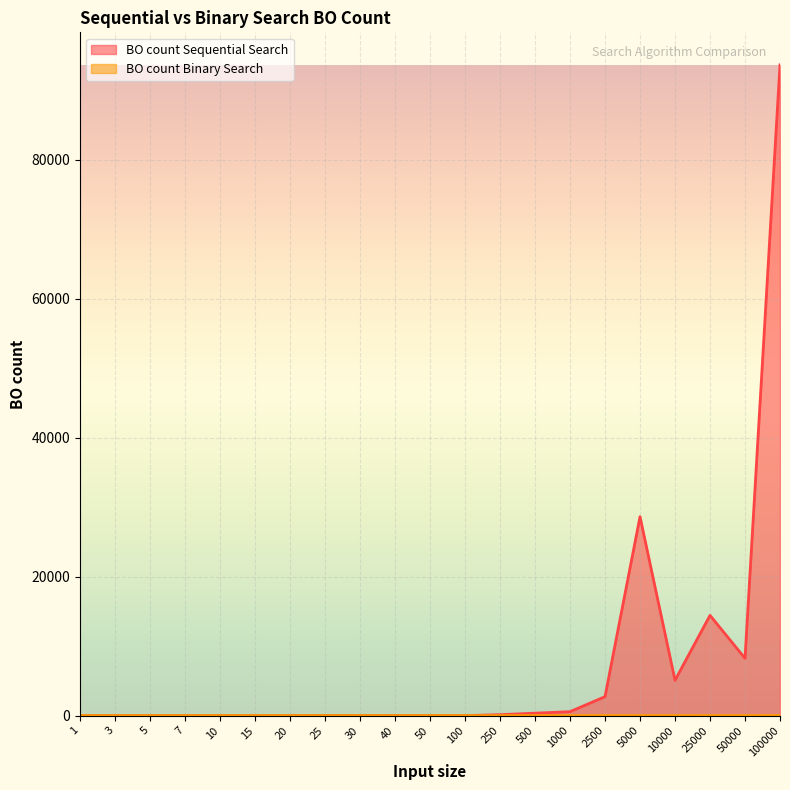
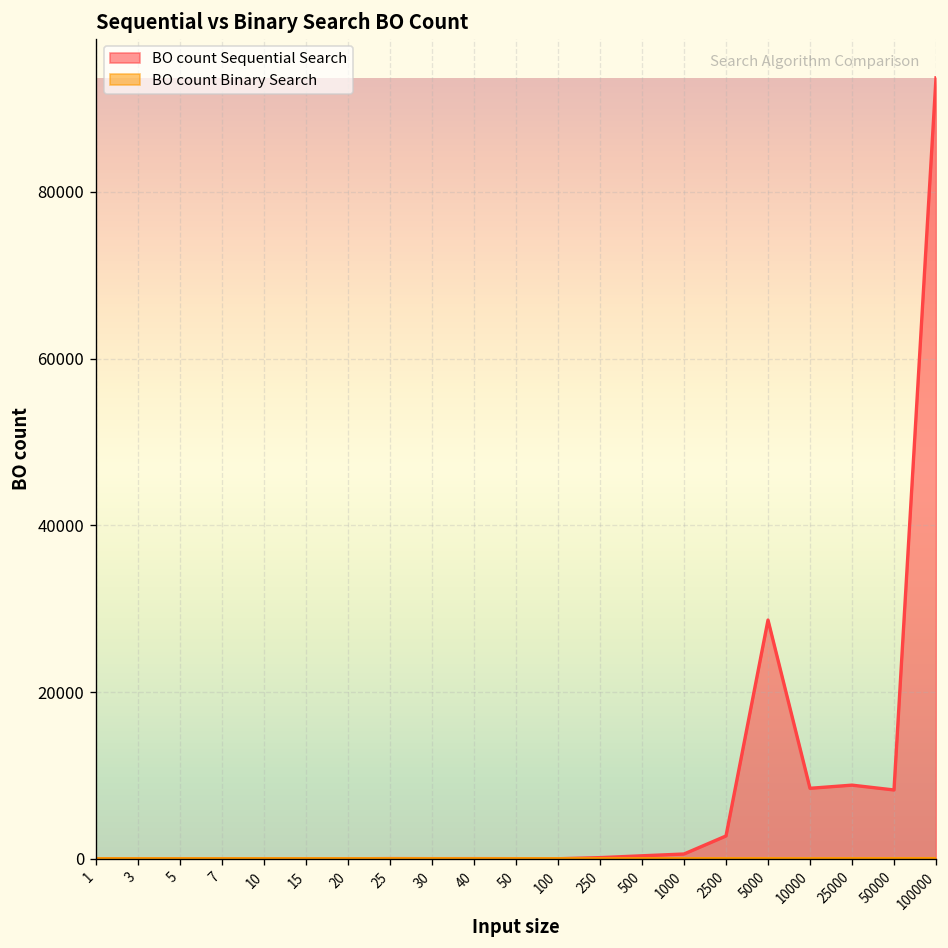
  {
    "BO count Sequential Search": {
      "1000": 1000,
      "2500": 3000,
      "5000": 29000,
-     "10000": 5000,
-     "25000": 14000,
+     "10000": 8000,
+     "25000": 9000,
      "50000": 8000,
      "100000": 94000
    },
    "BO count Binary Search": {
      "1000": 0,
      "2500": 0,
      "5000": 0,
      "10000": 0,
      "25000": 0,
      "50000": 0,
      "100000": 0
    }
  }
